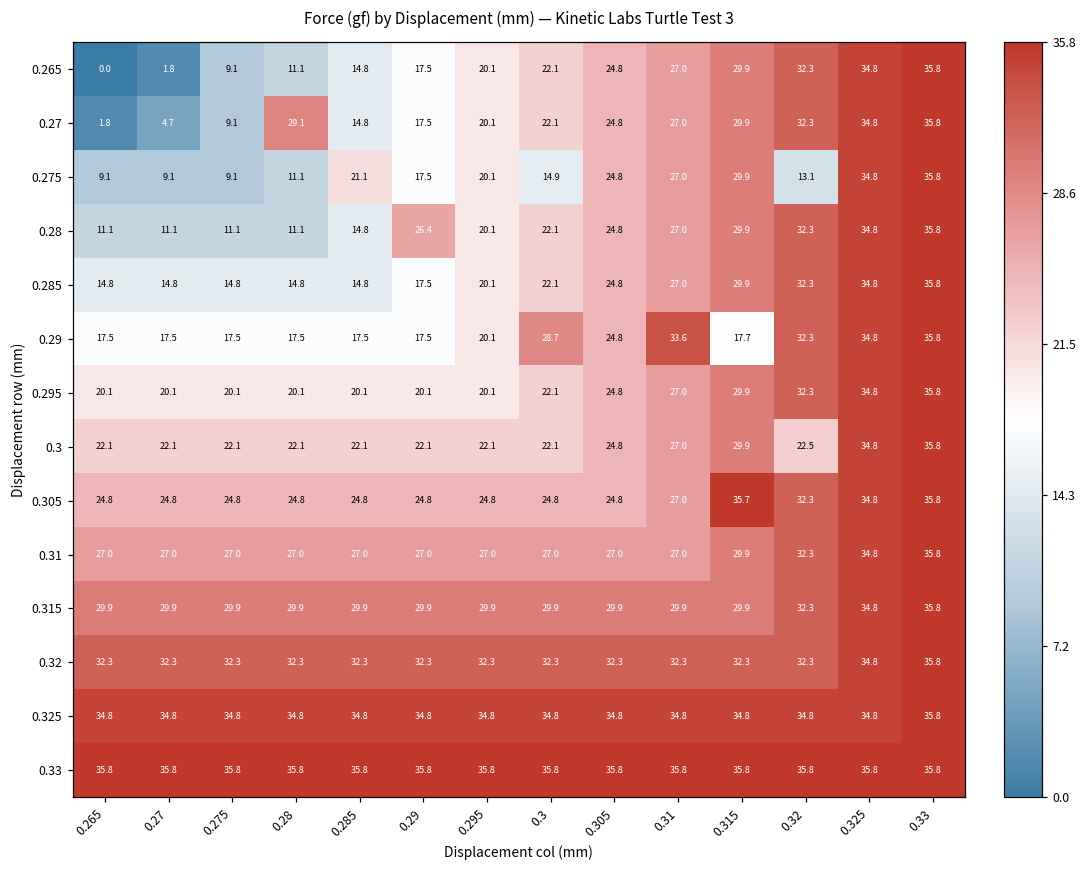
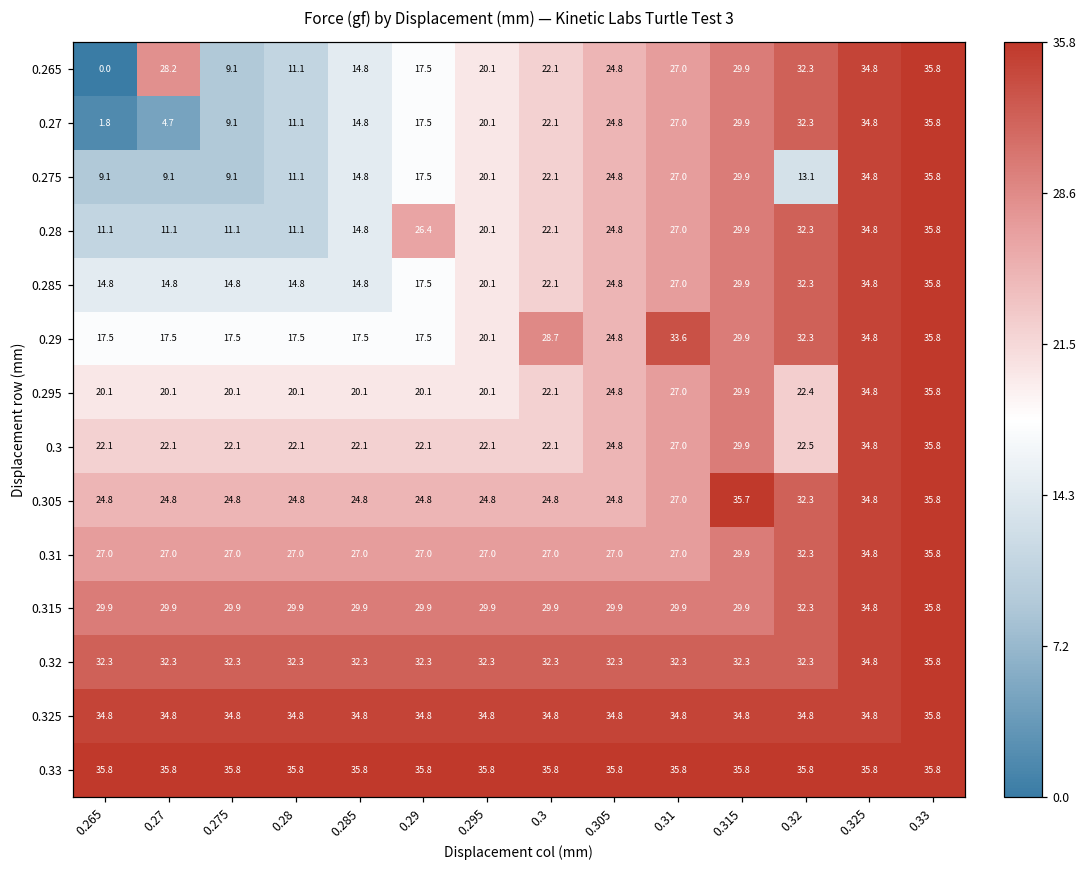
  {
    "0.265": {
      "0.265": 0.0,
-     "0.27": 1.8,
+     "0.27": 28.2,
      "0.275": 9.1,
      "0.28": 11.1,
      "0.285": 14.8,
      "0.29": 17.5,
      "0.295": 20.1,
      "0.3": 22.1,
      "0.305": 24.8,
      "0.31": 27.0,
      "0.315": 29.9,
      "0.32": 32.3,
      "0.325": 34.8,
      "0.33": 35.8
    },
    "0.27": {
      "0.265": 1.8,
      "0.27": 4.7,
      "0.275": 9.1,
-     "0.28": 29.1,
+     "0.28": 11.1,
      "0.285": 14.8,
      "0.29": 17.5,
      "0.295": 20.1,
      "0.3": 22.1,
      "0.305": 24.8,
      "0.31": 27.0,
      "0.315": 29.9,
      "0.32": 32.3,
      "0.325": 34.8,
      "0.33": 35.8
    },
    "0.275": {
      "0.265": 9.1,
      "0.27": 9.1,
      "0.275": 9.1,
      "0.28": 11.1,
-     "0.285": 21.1,
+     "0.285": 14.8,
      "0.29": 17.5,
      "0.295": 20.1,
-     "0.3": 14.9,
+     "0.3": 22.1,
      "0.305": 24.8,
      "0.31": 27.0,
      "0.315": 29.9,
      "0.32": 13.1,
      "0.325": 34.8,
      "0.33": 35.8
    },
    "0.28": {
      "0.265": 11.1,
      "0.27": 11.1,
      "0.275": 11.1,
      "0.28": 11.1,
      "0.285": 14.8,
      "0.29": 26.4,
      "0.295": 20.1,
      "0.3": 22.1,
      "0.305": 24.8,
      "0.31": 27.0,
      "0.315": 29.9,
      "0.32": 32.3,
      "0.325": 34.8,
      "0.33": 35.8
    },
    "0.285": {
      "0.265": 14.8,
      "0.27": 14.8,
      "0.275": 14.8,
      "0.28": 14.8,
      "0.285": 14.8,
      "0.29": 17.5,
      "0.295": 20.1,
      "0.3": 22.1,
      "0.305": 24.8,
      "0.31": 27.0,
      "0.315": 29.9,
      "0.32": 32.3,
      "0.325": 34.8,
      "0.33": 35.8
    },
    "0.29": {
      "0.265": 17.5,
      "0.27": 17.5,
      "0.275": 17.5,
      "0.28": 17.5,
      "0.285": 17.5,
      "0.29": 17.5,
      "0.295": 20.1,
      "0.3": 28.7,
      "0.305": 24.8,
      "0.31": 33.6,
-     "0.315": 17.7,
+     "0.315": 29.9,
      "0.32": 32.3,
      "0.325": 34.8,
      "0.33": 35.8
    },
    "0.295": {
      "0.265": 20.1,
      "0.27": 20.1,
      "0.275": 20.1,
      "0.28": 20.1,
      "0.285": 20.1,
      "0.29": 20.1,
      "0.295": 20.1,
      "0.3": 22.1,
      "0.305": 24.8,
      "0.31": 27.0,
      "0.315": 29.9,
-     "0.32": 32.3,
+     "0.32": 22.4,
      "0.325": 34.8,
      "0.33": 35.8
    },
    "0.3": {
      "0.265": 22.1,
      "0.27": 22.1,
      "0.275": 22.1,
      "0.28": 22.1,
      "0.285": 22.1,
      "0.29": 22.1,
      "0.295": 22.1,
      "0.3": 22.1,
      "0.305": 24.8,
      "0.31": 27.0,
      "0.315": 29.9,
      "0.32": 22.5,
      "0.325": 34.8,
      "0.33": 35.8
    },
    "0.305": {
      "0.265": 24.8,
      "0.27": 24.8,
      "0.275": 24.8,
      "0.28": 24.8,
      "0.285": 24.8,
      "0.29": 24.8,
      "0.295": 24.8,
      "0.3": 24.8,
      "0.305": 24.8,
      "0.31": 27.0,
      "0.315": 35.7,
      "0.32": 32.3,
      "0.325": 34.8,
      "0.33": 35.8
    },
    "0.31": {
      "0.265": 27.0,
      "0.27": 27.0,
      "0.275": 27.0,
      "0.28": 27.0,
      "0.285": 27.0,
      "0.29": 27.0,
      "0.295": 27.0,
      "0.3": 27.0,
      "0.305": 27.0,
      "0.31": 27.0,
      "0.315": 29.9,
      "0.32": 32.3,
      "0.325": 34.8,
      "0.33": 35.8
    },
    "0.315": {
      "0.265": 29.9,
      "0.27": 29.9,
      "0.275": 29.9,
      "0.28": 29.9,
      "0.285": 29.9,
      "0.29": 29.9,
      "0.295": 29.9,
      "0.3": 29.9,
      "0.305": 29.9,
      "0.31": 29.9,
      "0.315": 29.9,
      "0.32": 32.3,
      "0.325": 34.8,
      "0.33": 35.8
    },
    "0.32": {
      "0.265": 32.3,
      "0.27": 32.3,
      "0.275": 32.3,
      "0.28": 32.3,
      "0.285": 32.3,
      "0.29": 32.3,
      "0.295": 32.3,
      "0.3": 32.3,
      "0.305": 32.3,
      "0.31": 32.3,
      "0.315": 32.3,
      "0.32": 32.3,
      "0.325": 34.8,
      "0.33": 35.8
    },
    "0.325": {
      "0.265": 34.8,
      "0.27": 34.8,
      "0.275": 34.8,
      "0.28": 34.8,
      "0.285": 34.8,
      "0.29": 34.8,
      "0.295": 34.8,
      "0.3": 34.8,
      "0.305": 34.8,
      "0.31": 34.8,
      "0.315": 34.8,
      "0.32": 34.8,
      "0.325": 34.8,
      "0.33": 35.8
    },
    "0.33": {
      "0.265": 35.8,
      "0.27": 35.8,
      "0.275": 35.8,
      "0.28": 35.8,
      "0.285": 35.8,
      "0.29": 35.8,
      "0.295": 35.8,
      "0.3": 35.8,
      "0.305": 35.8,
      "0.31": 35.8,
      "0.315": 35.8,
      "0.32": 35.8,
      "0.325": 35.8,
      "0.33": 35.8
    }
  }
